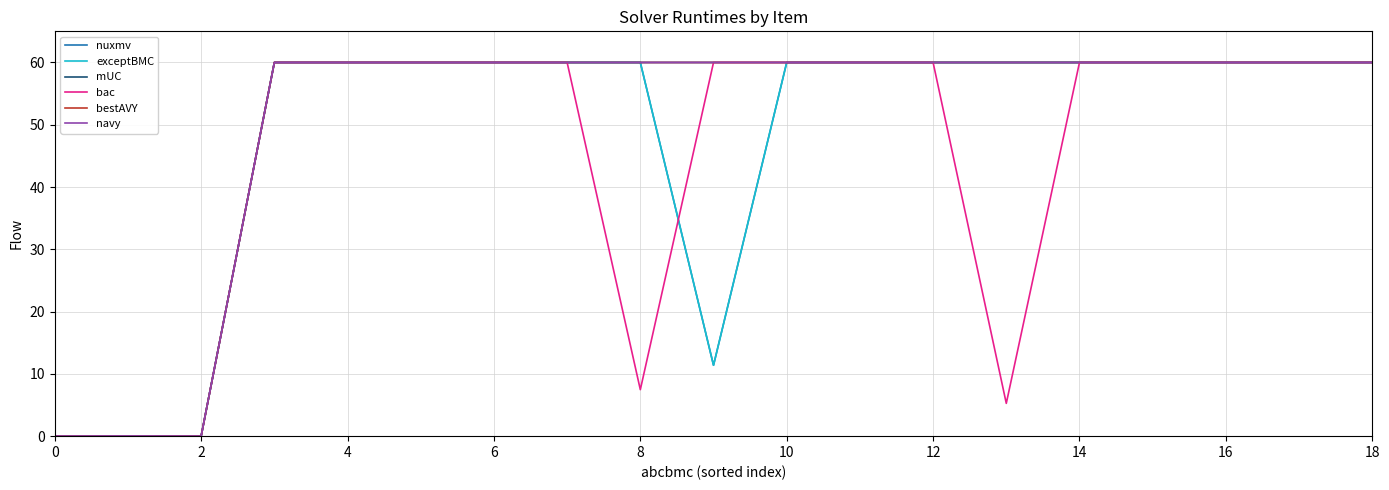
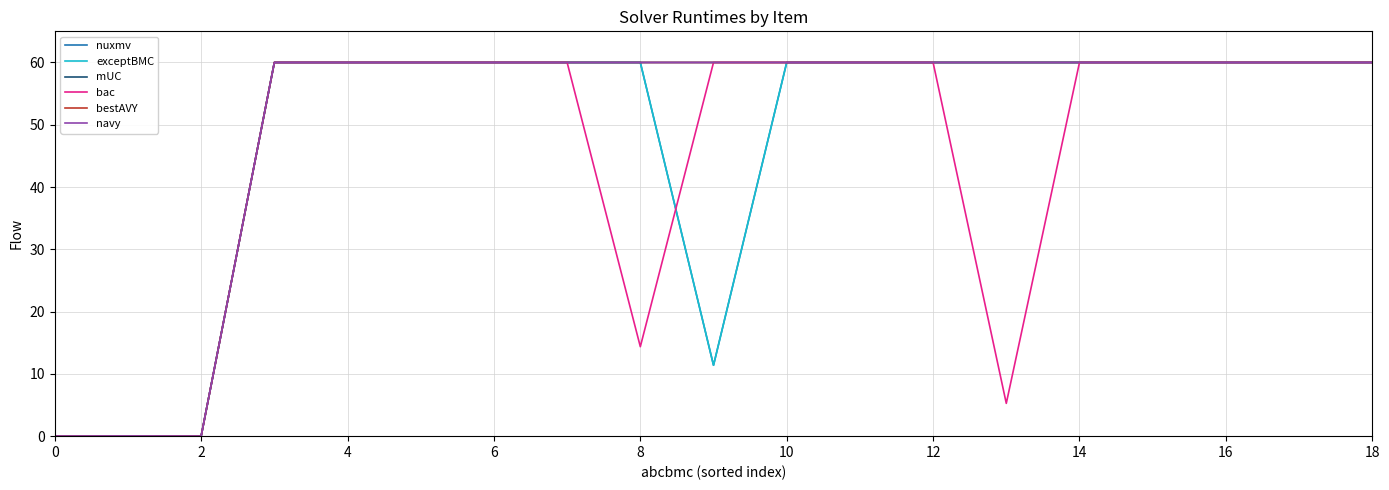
  {
    "bac": {
-     "8": 7
+     "8": 14
    }
  }
